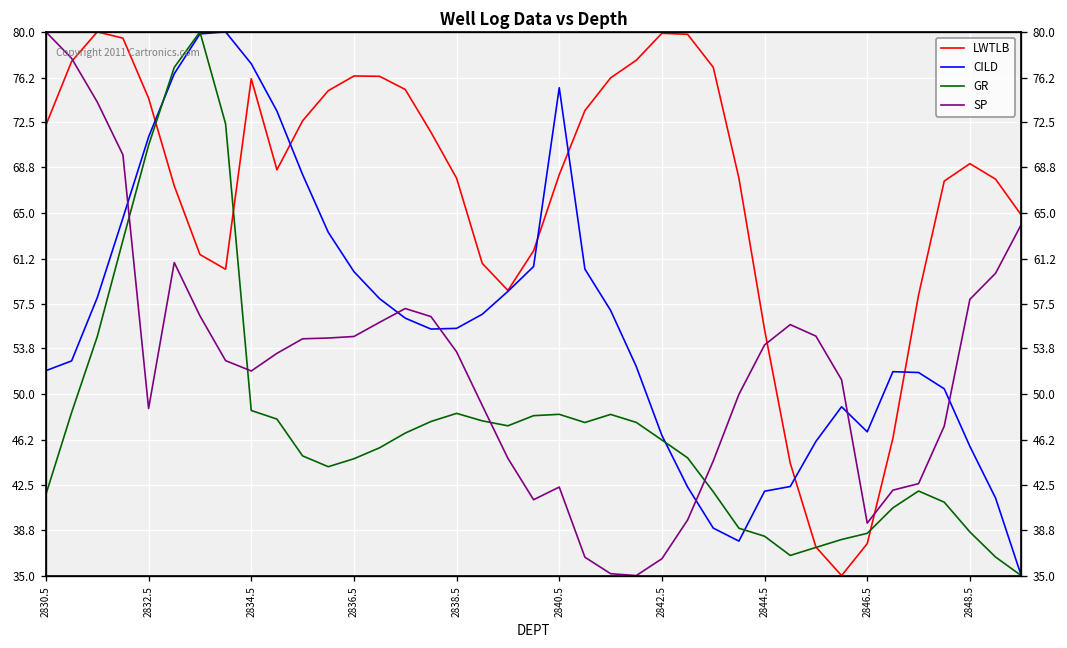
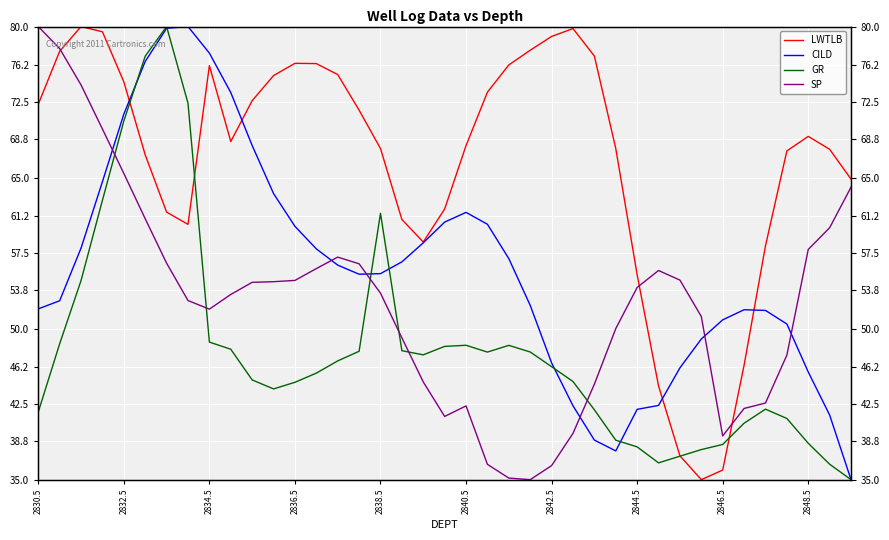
  {
    "LWTLB": {
      "2830.5": 72.3,
      "2832.5": 74.5,
      "2834.5": 76.1,
      "2836.5": 76.3,
      "2838.5": 67.9,
      "2840.5": 68.2,
-     "2842.5": 79.9,
+     "2842.5": 79.0,
      "2844.5": 55.4,
-     "2846.5": 37.6,
+     "2846.5": 36.0,
      "2848.5": 69.1
    },
    "CILD": {
      "2830.5": 52.0,
      "2832.5": 71.3,
      "2834.5": 77.4,
      "2836.5": 60.2,
      "2838.5": 55.5,
-     "2840.5": 75.4,
+     "2840.5": 61.5,
      "2842.5": 46.6,
      "2844.5": 42.0,
-     "2846.5": 46.9,
+     "2846.5": 50.9,
      "2848.5": 45.7
    },
    "GR": {
      "2830.5": 41.7,
      "2832.5": 70.6,
      "2834.5": 48.7,
      "2836.5": 44.7,
-     "2838.5": 48.4,
+     "2838.5": 61.5,
      "2840.5": 48.3,
      "2842.5": 46.2,
      "2844.5": 38.3,
      "2846.5": 38.5,
      "2848.5": 38.6
    },
    "SP": {
      "2830.5": 80.0,
-     "2832.5": 48.8,
+     "2832.5": 65.4,
      "2834.5": 51.9,
      "2836.5": 54.8,
      "2838.5": 53.5,
      "2840.5": 42.3,
      "2842.5": 36.4,
      "2844.5": 54.1,
      "2846.5": 39.3,
      "2848.5": 57.9
    }
  }
